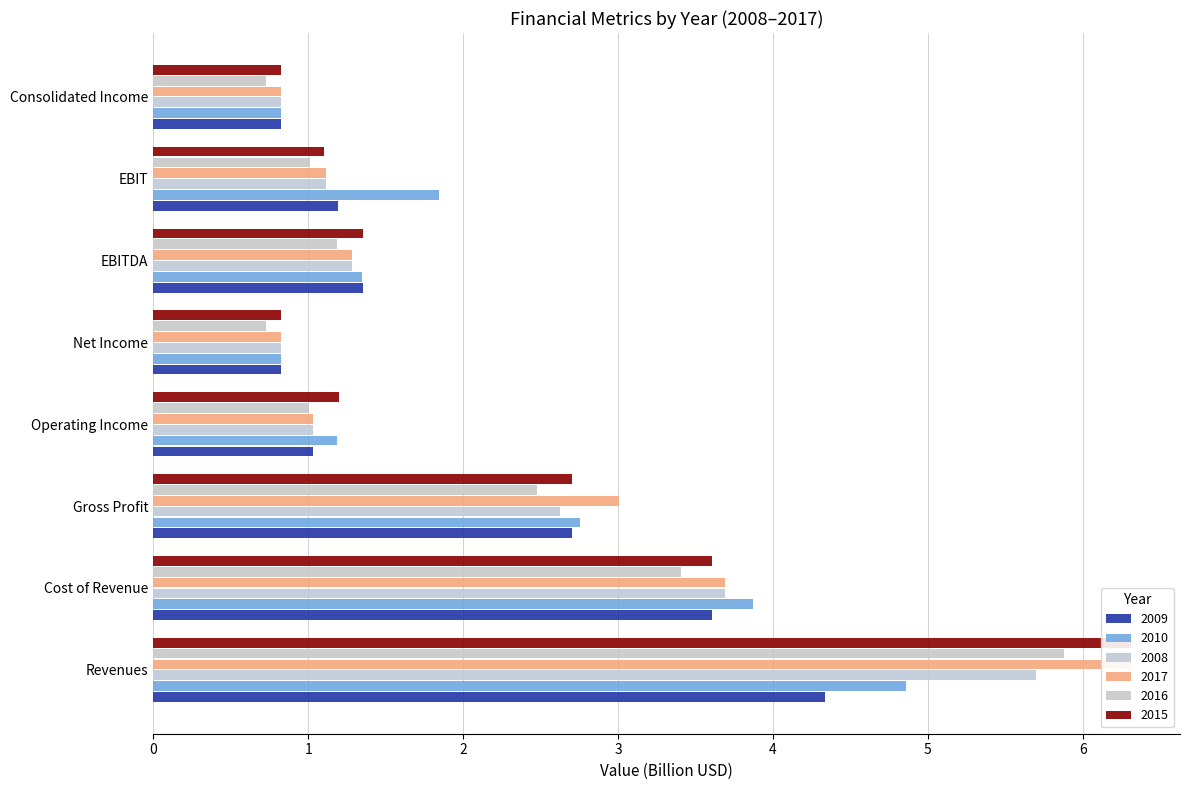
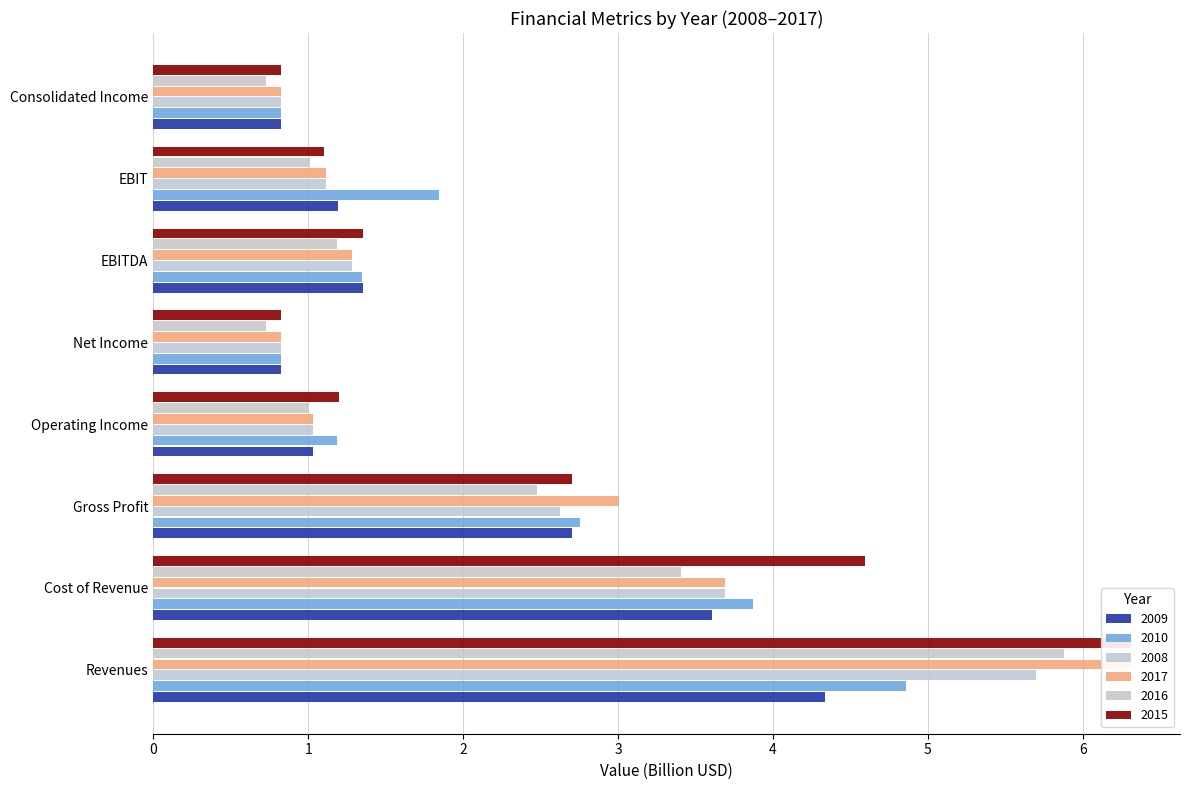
  {
    "2009": {
      "Consolidated Income": 0.83,
      "EBIT": 1.19,
      "EBITDA": 1.35,
      "Net Income": 0.83,
      "Operating Income": 1.03,
      "Gross Profit": 2.70,
      "Cost of Revenue": 3.60,
      "Revenues": 4.33
    },
    "2010": {
      "Consolidated Income": 0.83,
      "EBIT": 1.85,
      "EBITDA": 1.35,
      "Net Income": 0.83,
      "Operating Income": 1.18,
      "Gross Profit": 2.75,
      "Cost of Revenue": 3.87,
      "Revenues": 4.86
    },
    "2017": {
      "Consolidated Income": 0.83,
      "EBIT": 1.11,
      "EBITDA": 1.28,
      "Net Income": 0.83,
      "Operating Income": 1.03,
      "Gross Profit": 3.00,
      "Cost of Revenue": 3.69
    },
    "2015": {
      "Consolidated Income": 0.83,
      "EBIT": 1.10,
      "EBITDA": 1.35,
      "Net Income": 0.83,
      "Operating Income": 1.20,
      "Gross Profit": 2.70,
-     "Cost of Revenue": 3.60
+     "Cost of Revenue": 4.59
    }
  }
